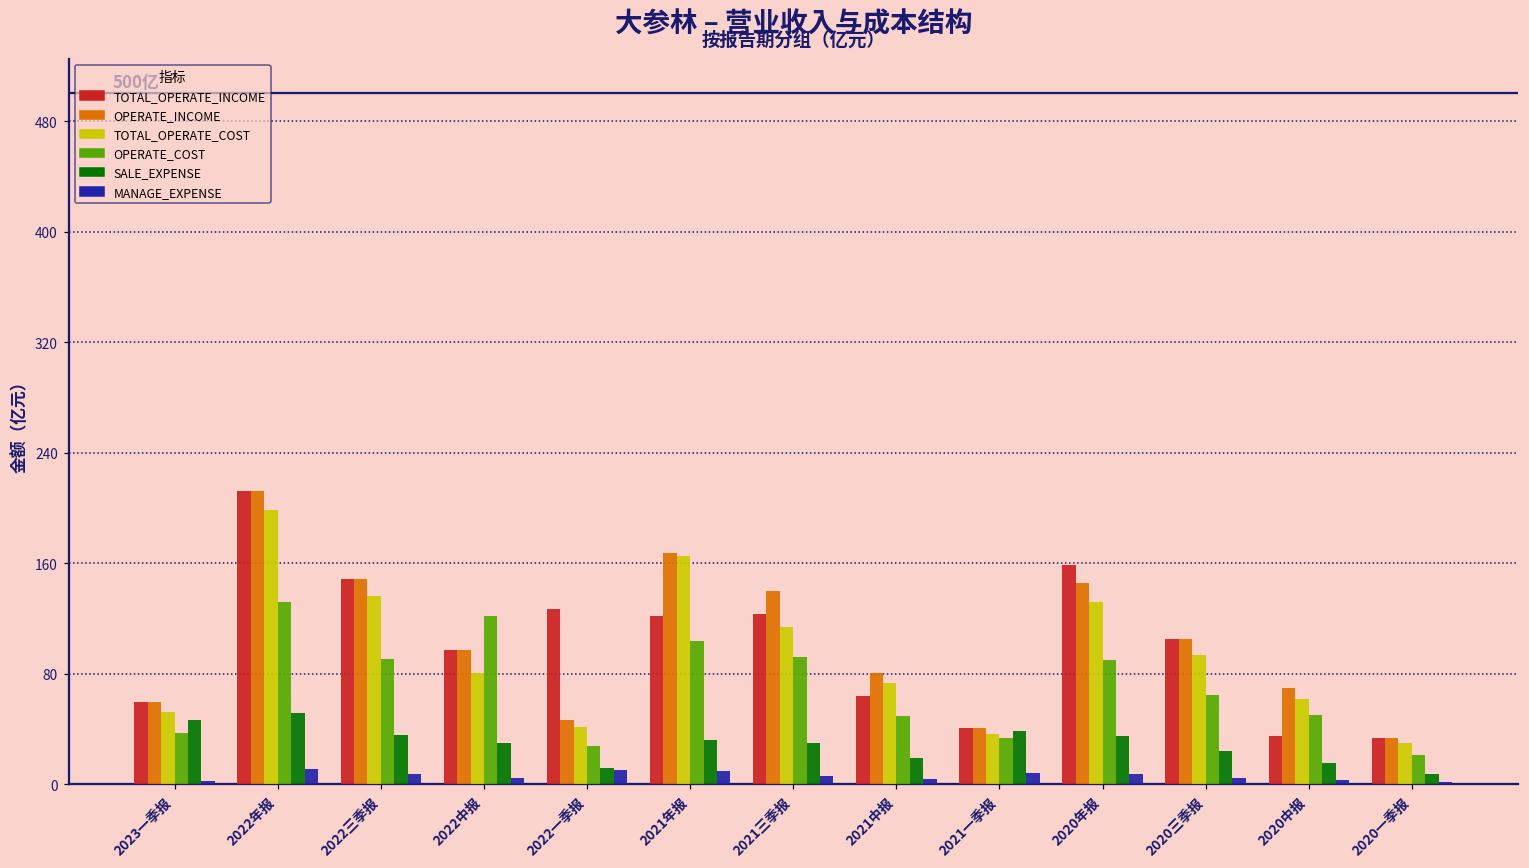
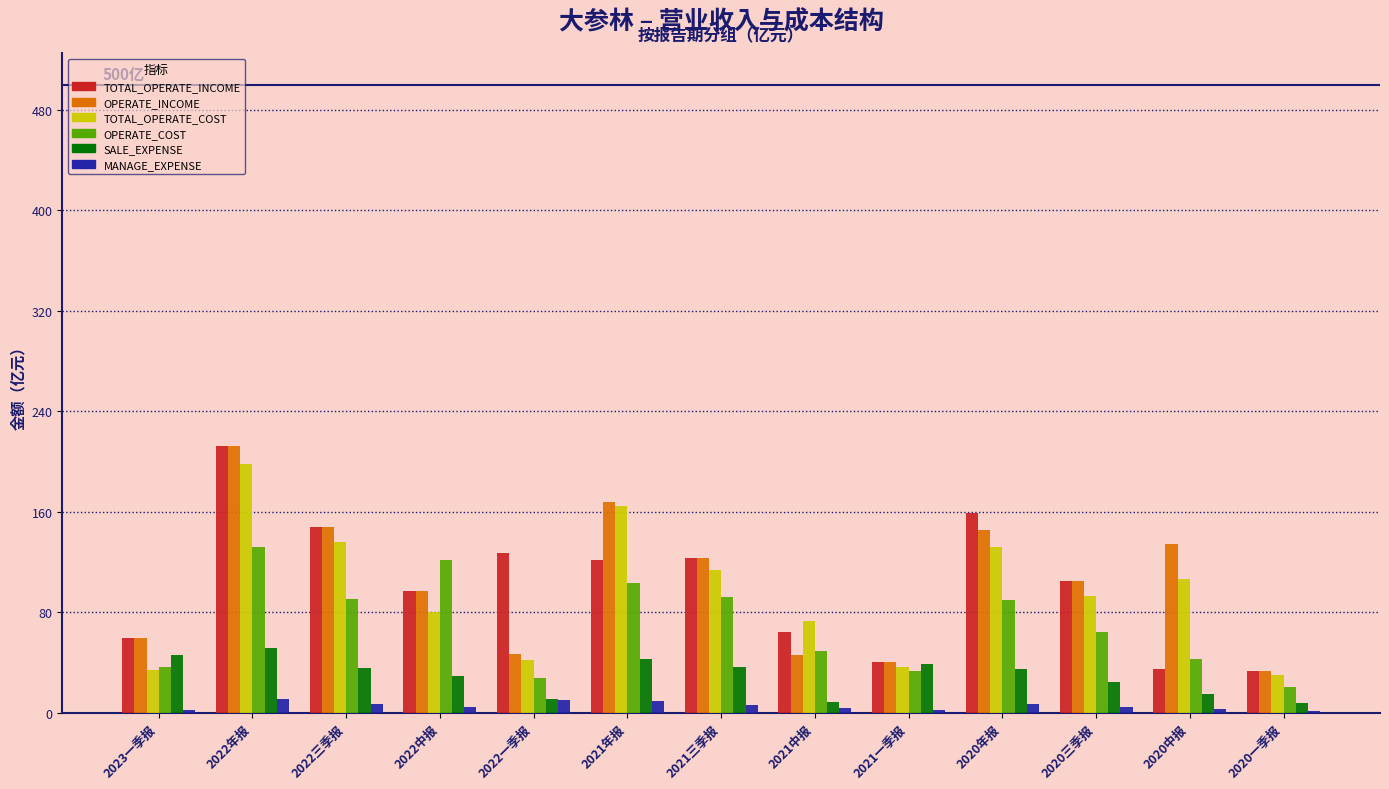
  {
    "TOTAL_OPERATE_INCOME": {
      "2023一季报": 59,
      "2022年报": 212,
      "2022三季报": 148,
      "2022中报": 97,
      "2022一季报": 127,
      "2021年报": 122,
      "2021三季报": 124,
      "2021中报": 64,
      "2021一季报": 41,
      "2020年报": 159,
      "2020三季报": 105,
      "2020中报": 35,
      "2020一季报": 34
    },
    "OPERATE_INCOME": {
      "2023一季报": 59,
      "2022年报": 212,
      "2022三季报": 148,
      "2022中报": 97,
      "2022一季报": 47,
      "2021年报": 168,
-     "2021三季报": 140,
-     "2021中报": 81,
+     "2021三季报": 124,
+     "2021中报": 46,
      "2021一季报": 41,
      "2020年报": 146,
      "2020三季报": 105,
-     "2020中报": 69,
+     "2020中报": 134,
      "2020一季报": 34
    },
    "TOTAL_OPERATE_COST": {
-     "2023一季报": 53,
+     "2023一季报": 34,
      "2022年报": 198,
      "2022三季报": 136,
      "2022中报": 80,
      "2022一季报": 42,
      "2021年报": 165,
      "2021三季报": 114,
      "2021中报": 73,
      "2021一季报": 36,
      "2020年报": 132,
      "2020三季报": 93,
-     "2020中报": 61,
+     "2020中报": 107,
      "2020一季报": 30
    },
    "OPERATE_COST": {
      "2023一季报": 37,
      "2022年报": 132,
      "2022三季报": 91,
      "2022中报": 122,
      "2022一季报": 27,
      "2021年报": 104,
      "2021三季报": 92,
      "2021中报": 49,
      "2021一季报": 33,
      "2020年报": 90,
      "2020三季报": 64,
-     "2020中报": 50,
+     "2020中报": 43,
      "2020一季报": 21
    },
    "SALE_EXPENSE": {
      "2023一季报": 46,
      "2022年报": 52,
      "2022三季报": 36,
      "2022中报": 30,
      "2022一季报": 11,
-     "2021年报": 32,
-     "2021三季报": 30,
-     "2021中报": 19,
+     "2021年报": 43,
+     "2021三季报": 36,
+     "2021中报": 9,
      "2021一季报": 39,
      "2020年报": 35,
      "2020三季报": 24,
      "2020中报": 15,
      "2020一季报": 8
    },
    "MANAGE_EXPENSE": {
      "2023一季报": 2,
      "2022年报": 11,
      "2022三季报": 7,
      "2022中报": 5,
      "2022一季报": 10,
      "2021年报": 9,
      "2021三季报": 6,
      "2021中报": 4,
-     "2021一季报": 8,
+     "2021一季报": 2,
      "2020年报": 7,
      "2020三季报": 4,
      "2020中报": 3
    }
  }
